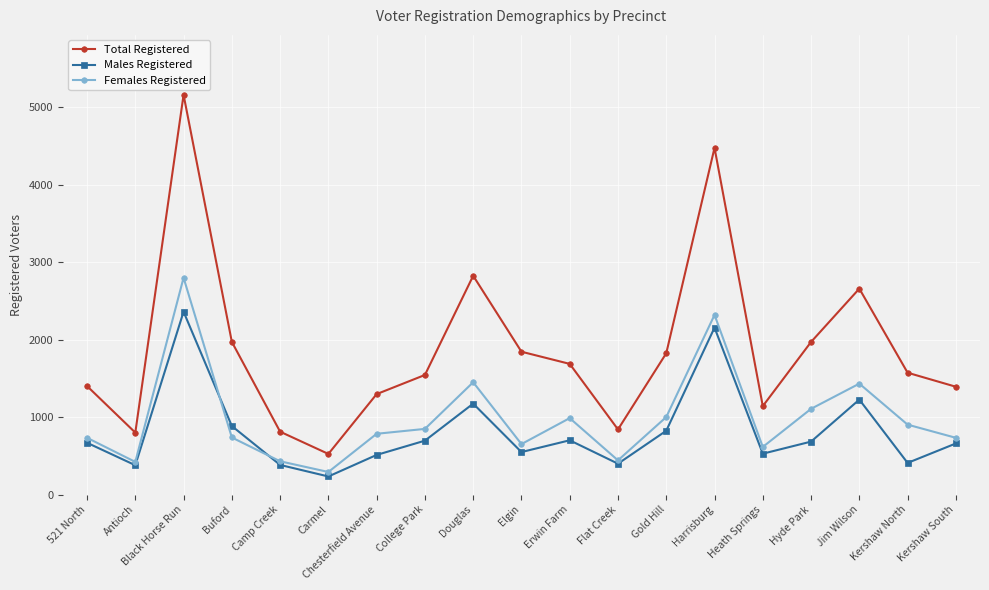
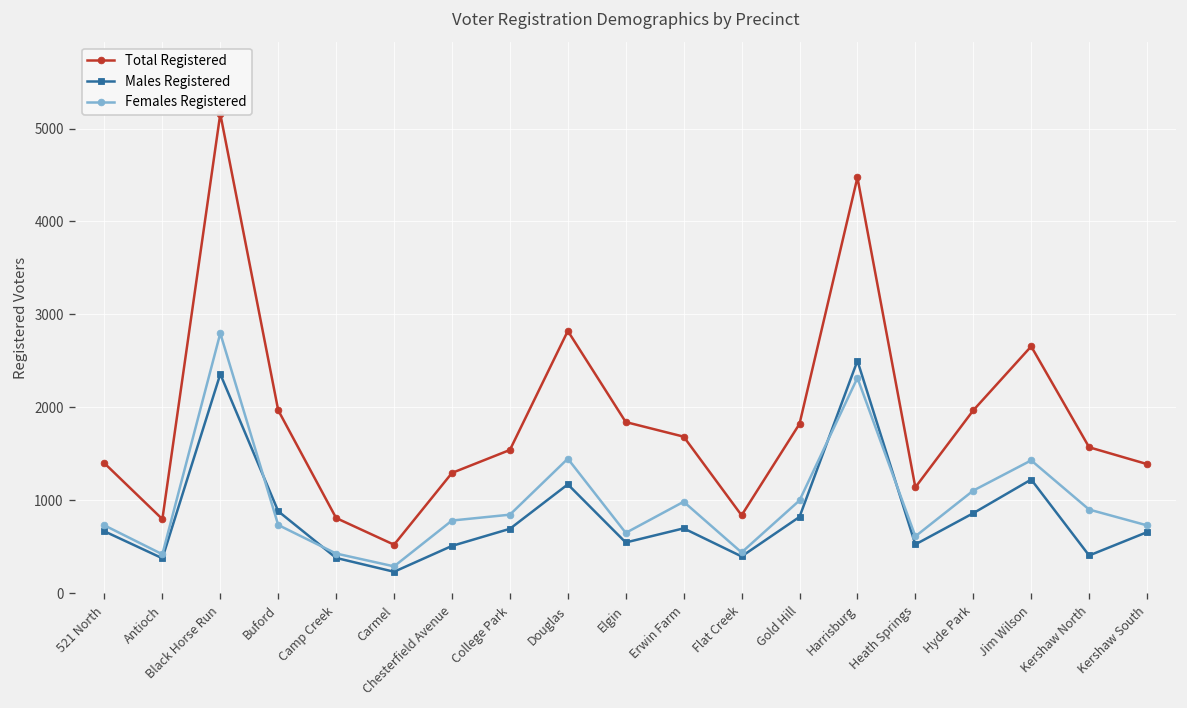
  {
    "Total Registered": {
      "521 North": 1400,
      "Antioch": 800,
      "Black Horse Run": 5200,
      "Buford": 2000,
      "Camp Creek": 800,
      "Carmel": 500,
      "Chesterfield Avenue": 1300,
      "College Park": 1500,
      "Douglas": 2800,
      "Elgin": 1800,
      "Erwin Farm": 1700,
      "Flat Creek": 800,
      "Gold Hill": 1800,
      "Harrisburg": 4500,
      "Heath Springs": 1100,
      "Hyde Park": 2000,
      "Jim Wilson": 2700,
      "Kershaw North": 1600,
      "Kershaw South": 1400
    },
    "Males Registered": {
      "521 North": 700,
      "Antioch": 400,
      "Black Horse Run": 2400,
      "Buford": 900,
      "Camp Creek": 400,
      "Carmel": 200,
      "Chesterfield Avenue": 500,
      "College Park": 700,
      "Douglas": 1200,
      "Elgin": 500,
      "Erwin Farm": 700,
      "Flat Creek": 400,
      "Gold Hill": 800,
-     "Harrisburg": 2200,
+     "Harrisburg": 2500,
      "Heath Springs": 500,
-     "Hyde Park": 700,
+     "Hyde Park": 900,
      "Jim Wilson": 1200,
      "Kershaw North": 400,
      "Kershaw South": 700
    },
    "Females Registered": {
      "521 North": 700,
      "Antioch": 400,
      "Black Horse Run": 2800,
      "Buford": 700,
      "Camp Creek": 400,
      "Carmel": 300,
      "Chesterfield Avenue": 800,
      "College Park": 800,
      "Douglas": 1400,
      "Elgin": 700,
      "Erwin Farm": 1000,
      "Flat Creek": 400,
      "Gold Hill": 1000,
      "Harrisburg": 2300,
      "Heath Springs": 600,
      "Hyde Park": 1100,
      "Jim Wilson": 1400,
      "Kershaw North": 900,
      "Kershaw South": 700
    }
  }
